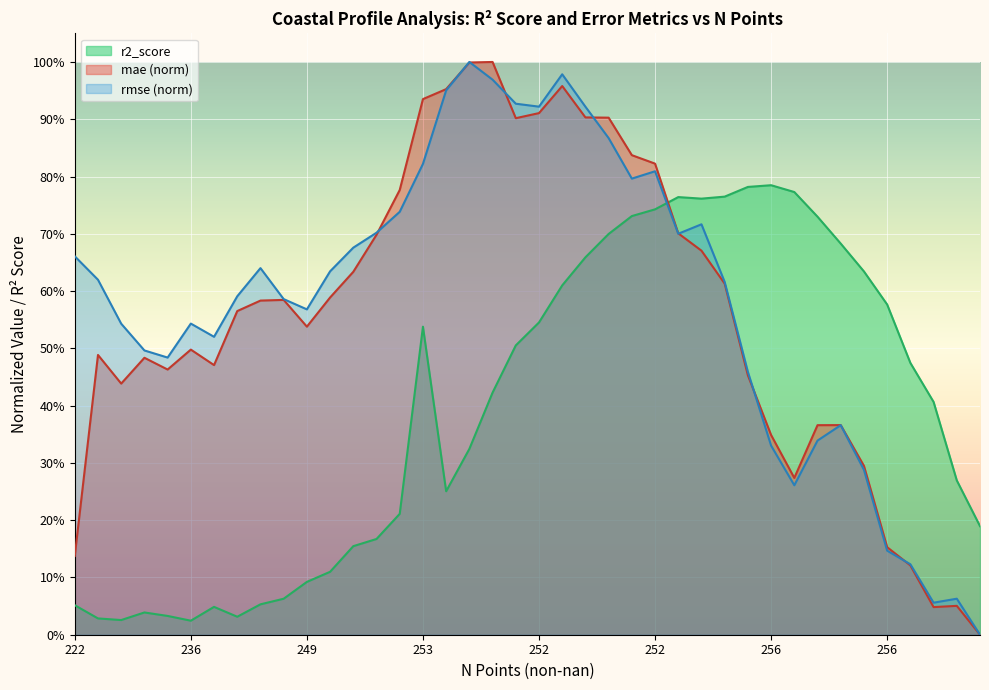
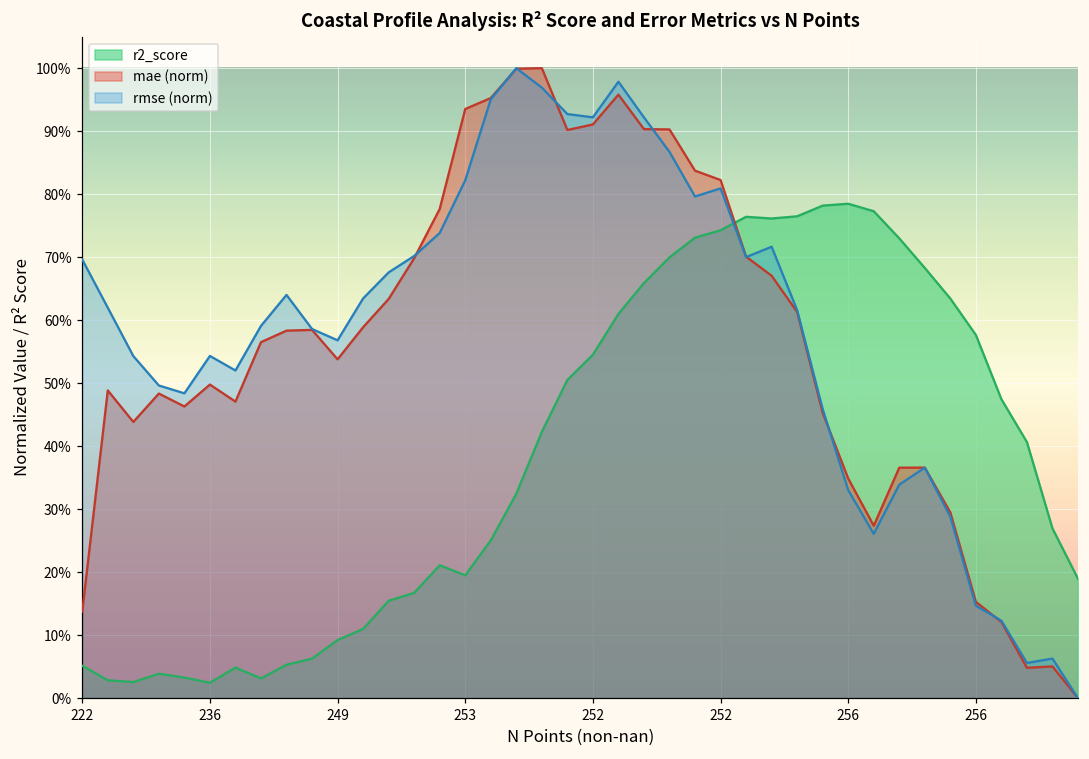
  {
    "r2_score": {
      "222": "5%",
      "236": "2%",
      "249": "9%",
-     "253": "54%"
+     "253": "20%"
    },
    "mae (norm)": {
      "222": "14%",
      "236": "50%",
      "249": "54%",
      "253": "94%"
    },
    "rmse (norm)": {
-     "222": "66%",
+     "222": "70%",
      "236": "54%",
      "249": "57%",
      "253": "82%"
    }
  }
